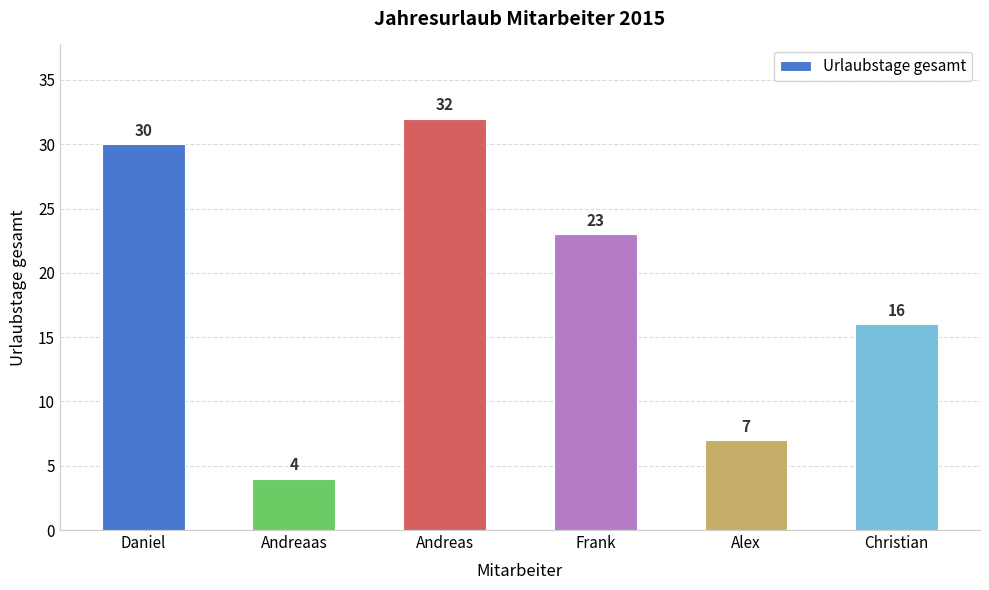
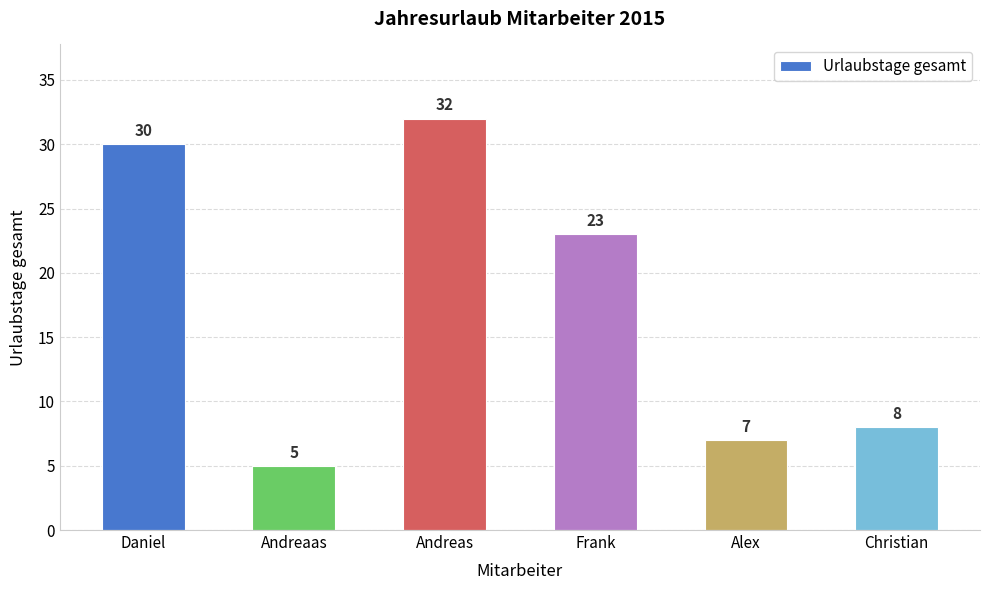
  {
    "Daniel": 30,
-   "Andreaas": 4,
+   "Andreaas": 5,
    "Andreas": 32,
    "Frank": 23,
    "Alex": 7,
-   "Christian": 16
+   "Christian": 8
  }
